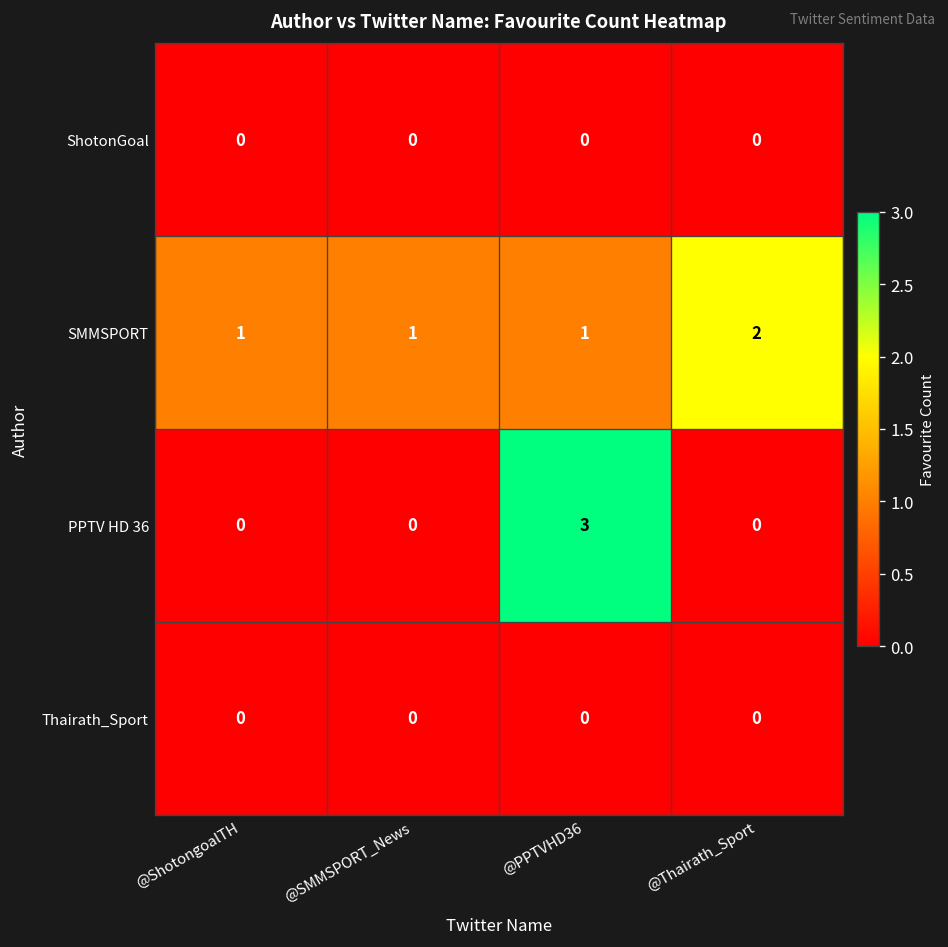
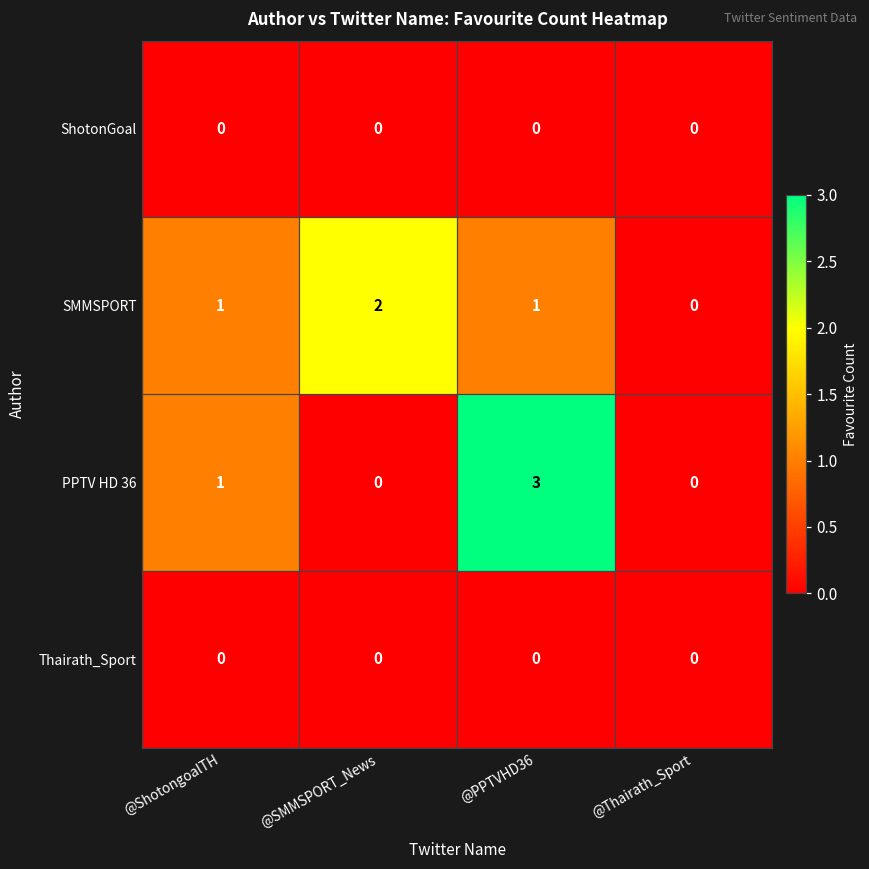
  {
    "ShotonGoal": {
      "@ShotongoalTH": 0,
      "@SMMSPORT_News": 0,
      "@PPTVHD36": 0,
      "@Thairath_Sport": 0
    },
    "SMMSPORT": {
      "@ShotongoalTH": 1,
-     "@SMMSPORT_News": 1,
+     "@SMMSPORT_News": 2,
      "@PPTVHD36": 1,
-     "@Thairath_Sport": 2
+     "@Thairath_Sport": 0
    },
    "PPTV HD 36": {
-     "@ShotongoalTH": 0,
+     "@ShotongoalTH": 1,
      "@SMMSPORT_News": 0,
      "@PPTVHD36": 3,
      "@Thairath_Sport": 0
    },
    "Thairath_Sport": {
      "@ShotongoalTH": 0,
      "@SMMSPORT_News": 0,
      "@PPTVHD36": 0,
      "@Thairath_Sport": 0
    }
  }
